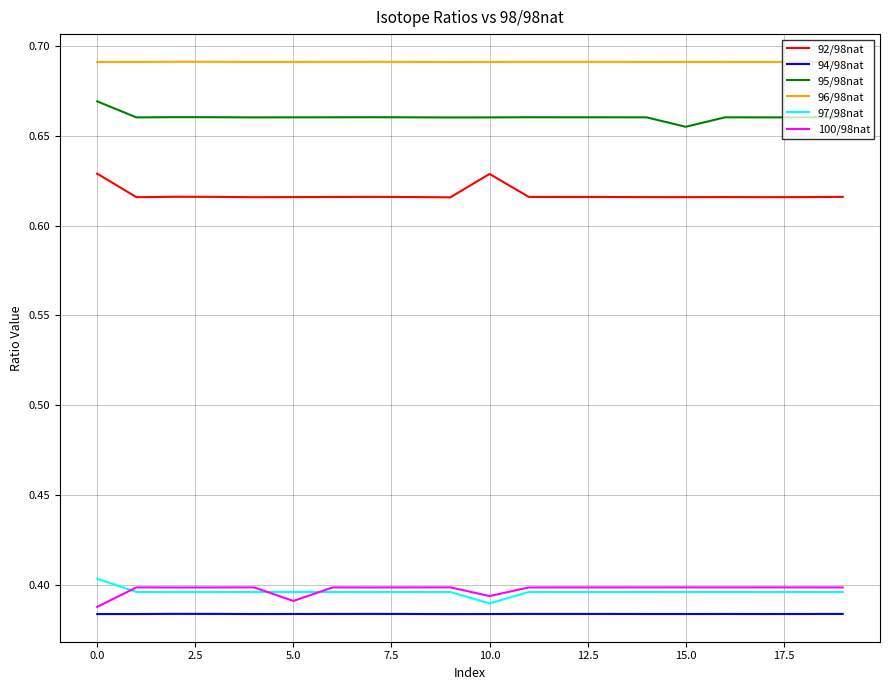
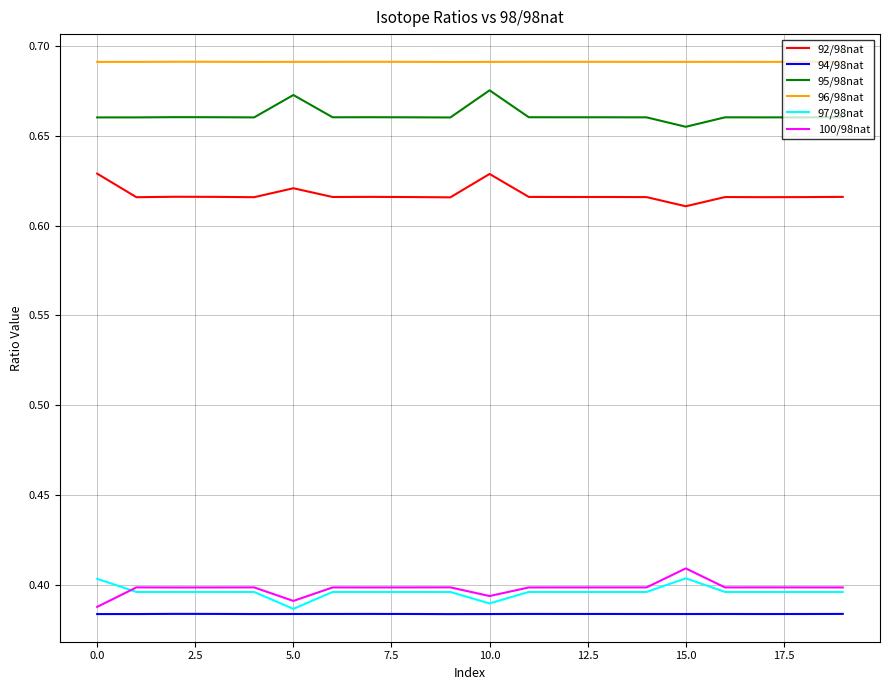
  {
    "92/98nat": {
      "0.0": 0.629,
-     "5.0": 0.616,
+     "5.0": 0.621,
      "10.0": 0.629,
-     "15.0": 0.616
+     "15.0": 0.611
    },
    "94/98nat": {
      "0.0": 0.384,
      "5.0": 0.384,
      "10.0": 0.384,
      "15.0": 0.384
    },
    "95/98nat": {
-     "0.0": 0.669,
-     "5.0": 0.660,
-     "10.0": 0.660,
+     "0.0": 0.660,
+     "5.0": 0.673,
+     "10.0": 0.675,
      "15.0": 0.655
    },
    "96/98nat": {
      "0.0": 0.691,
      "5.0": 0.691,
      "10.0": 0.691,
      "15.0": 0.691
    },
    "97/98nat": {
      "0.0": 0.403,
-     "5.0": 0.396,
+     "5.0": 0.386,
      "10.0": 0.389,
-     "15.0": 0.396
+     "15.0": 0.403
    },
    "100/98nat": {
      "0.0": 0.388,
      "5.0": 0.391,
      "10.0": 0.394,
-     "15.0": 0.398
+     "15.0": 0.409
    }
  }
